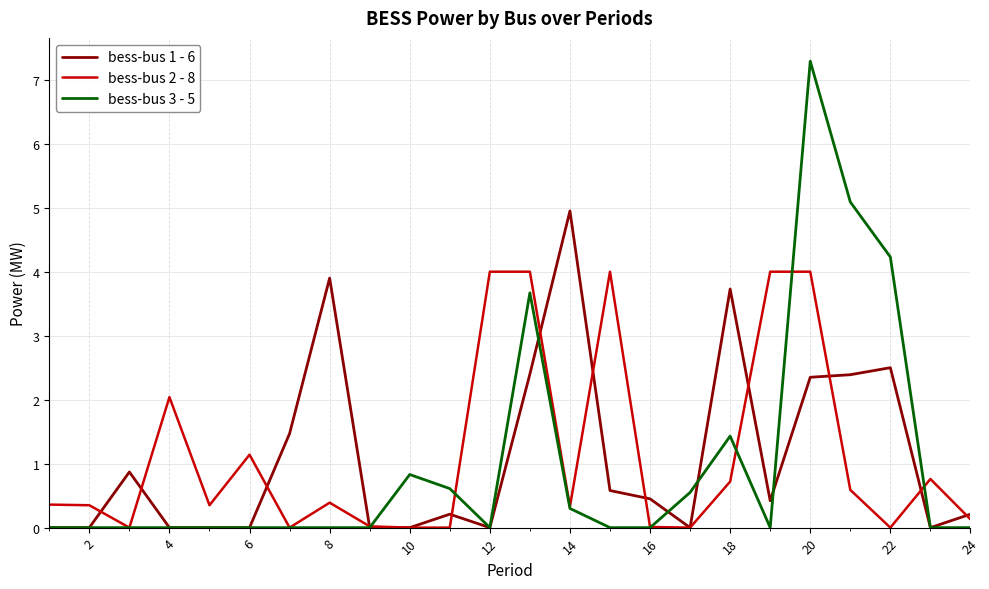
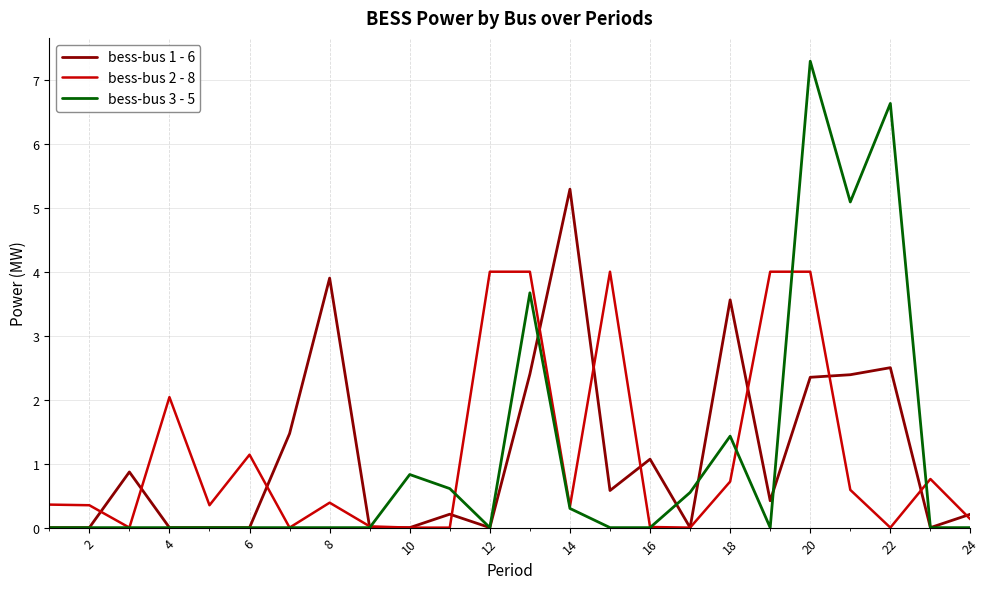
  {
    "bess-bus 1 - 6": {
      "8": 3.9,
-     "14": 5.0,
-     "16": 0.5,
-     "18": 3.7,
+     "14": 5.3,
+     "16": 1.1,
+     "18": 3.6,
      "20": 2.4,
      "22": 2.5,
      "24": 0.2
    },
    "bess-bus 2 - 8": {
      "2": 0.4,
      "4": 2.0,
      "6": 1.1,
      "8": 0.4,
      "12": 4.0,
      "18": 0.7,
      "20": 4.0,
      "22": 0.0,
      "24": 0.1
    },
    "bess-bus 3 - 5": {
      "8": 0.0,
      "10": 0.8,
      "18": 1.4,
      "20": 7.3,
-     "22": 4.2,
+     "22": 6.6,
      "24": 0.0
    }
  }
